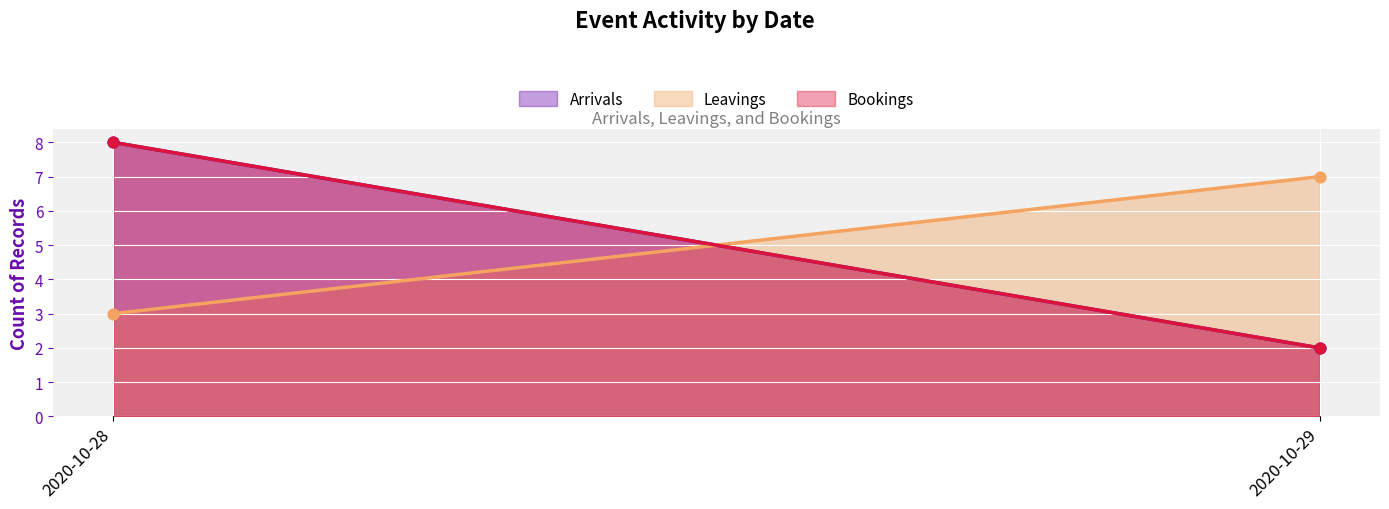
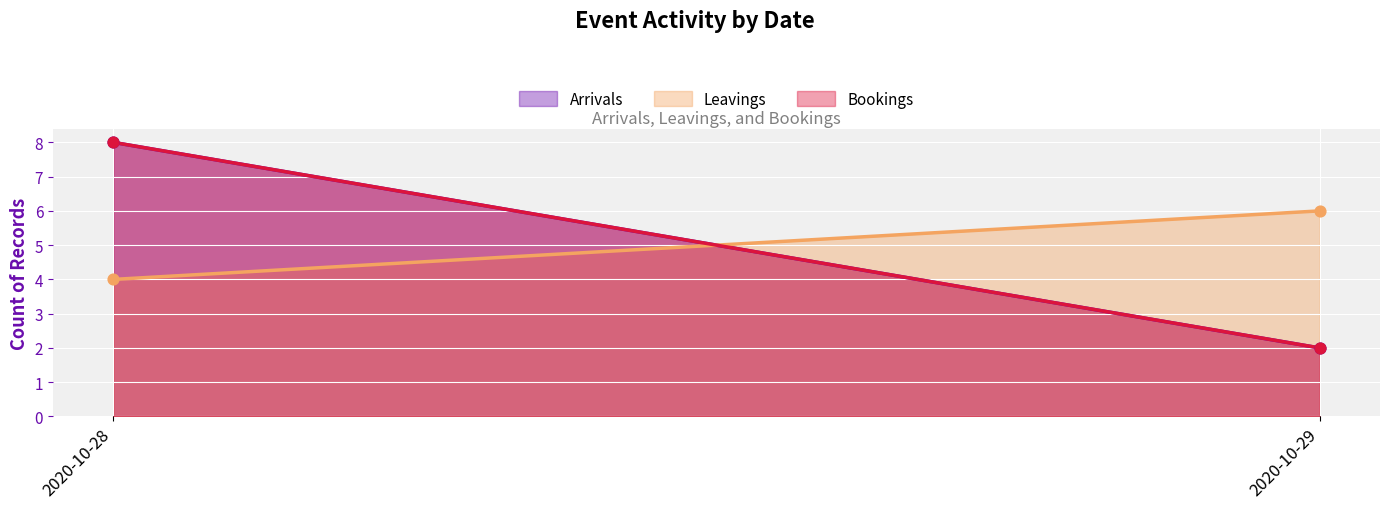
  {
    "Bookings": {
      "2020-10-28": 8,
      "2020-10-29": 2
    },
    "Leavings": {
-     "2020-10-28": 3,
-     "2020-10-29": 7
+     "2020-10-28": 4,
+     "2020-10-29": 6
    }
  }
